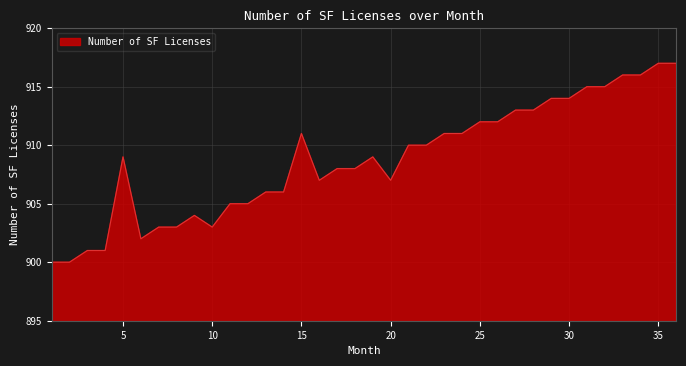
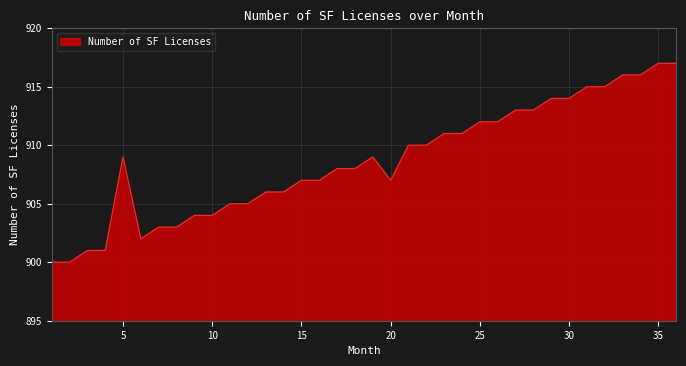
  {
    "5": 909,
-   "10": 903,
-   "15": 911,
+   "10": 904,
+   "15": 907,
    "20": 907,
    "25": 912,
    "30": 914,
    "35": 917
  }
